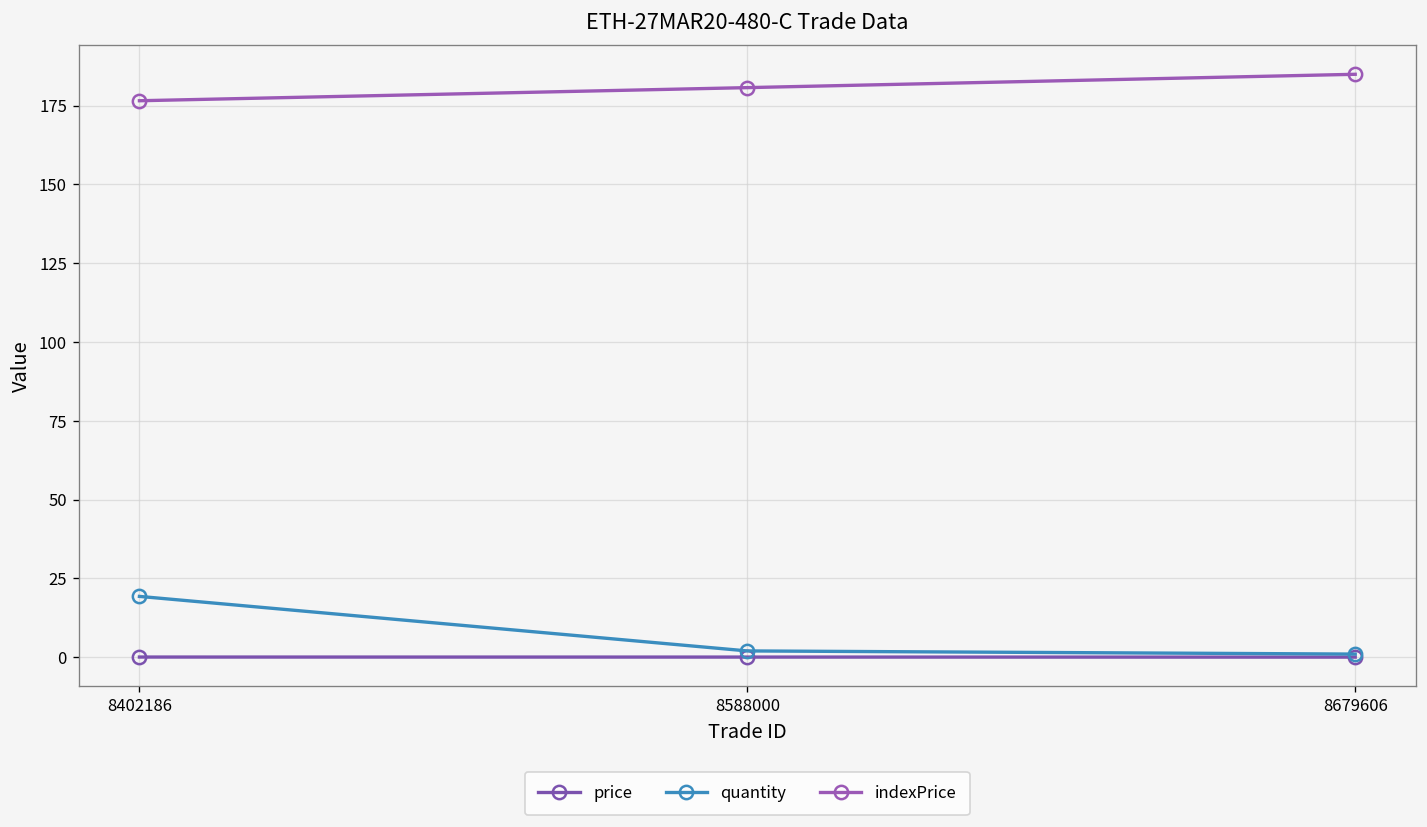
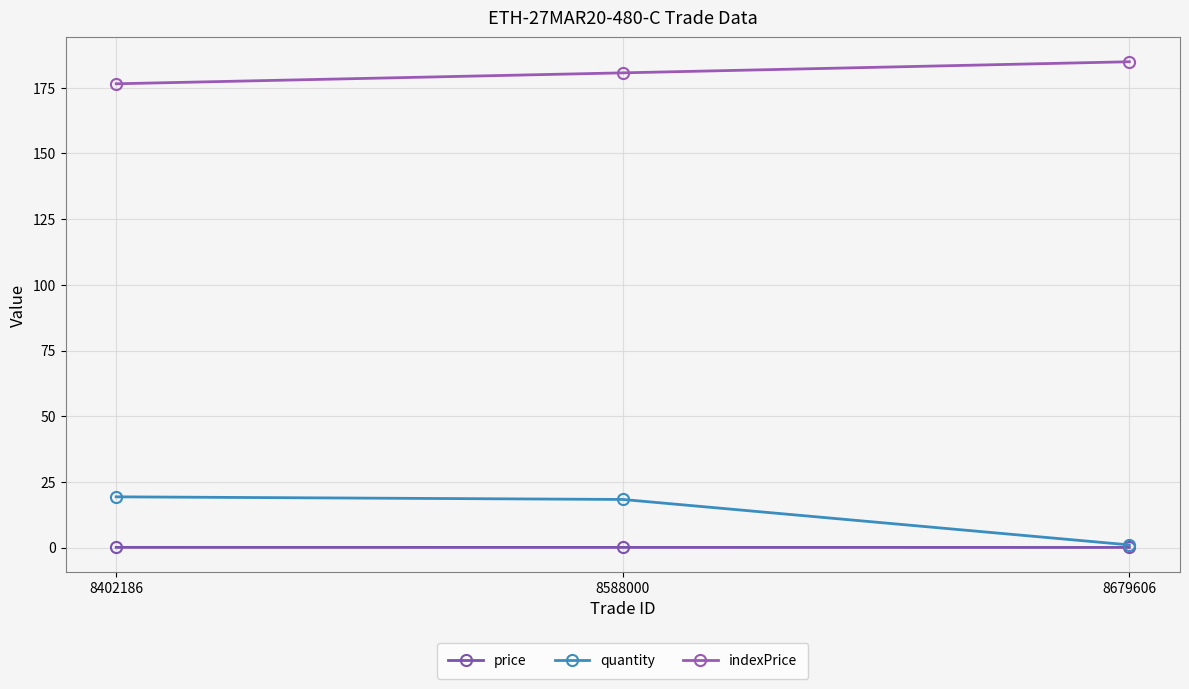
  {
    "quantity": {
      "8402186": 19,
-     "8588000": 2,
+     "8588000": 18,
      "8679606": 1
    }
  }
